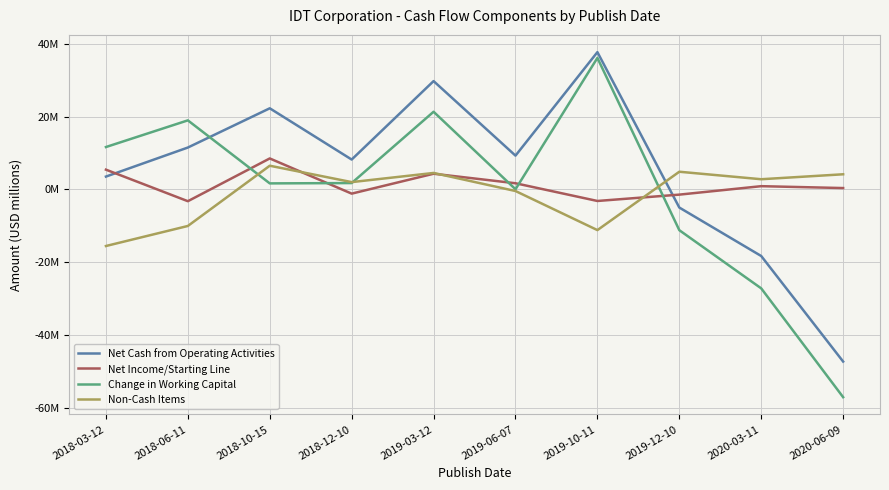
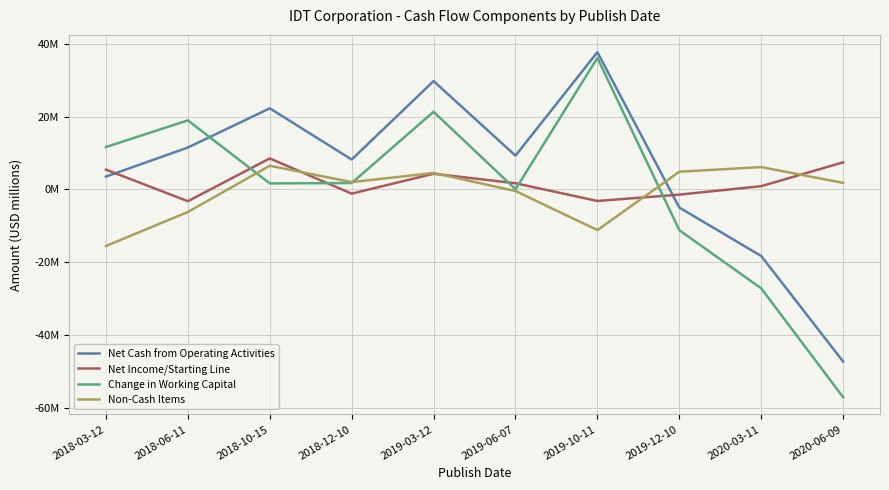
  {
    "Net Income/Starting Line": {
      "2018-03-12": 5000000,
      "2018-06-11": -3000000,
      "2018-10-15": 9000000,
      "2018-12-10": -1000000,
      "2019-06-07": 2000000,
      "2019-10-11": -3000000,
      "2019-12-10": -1000000,
      "2020-03-11": 1000000,
-     "2020-06-09": 0
+     "2020-06-09": 7000000
    },
    "Non-Cash Items": {
      "2018-03-12": -16000000,
-     "2018-06-11": -10000000,
+     "2018-06-11": -6000000,
      "2018-10-15": 7000000,
      "2019-10-11": -11000000,
      "2019-12-10": 5000000,
-     "2020-03-11": 3000000,
-     "2020-06-09": 4000000
+     "2020-03-11": 6000000,
+     "2020-06-09": 2000000
    }
  }
